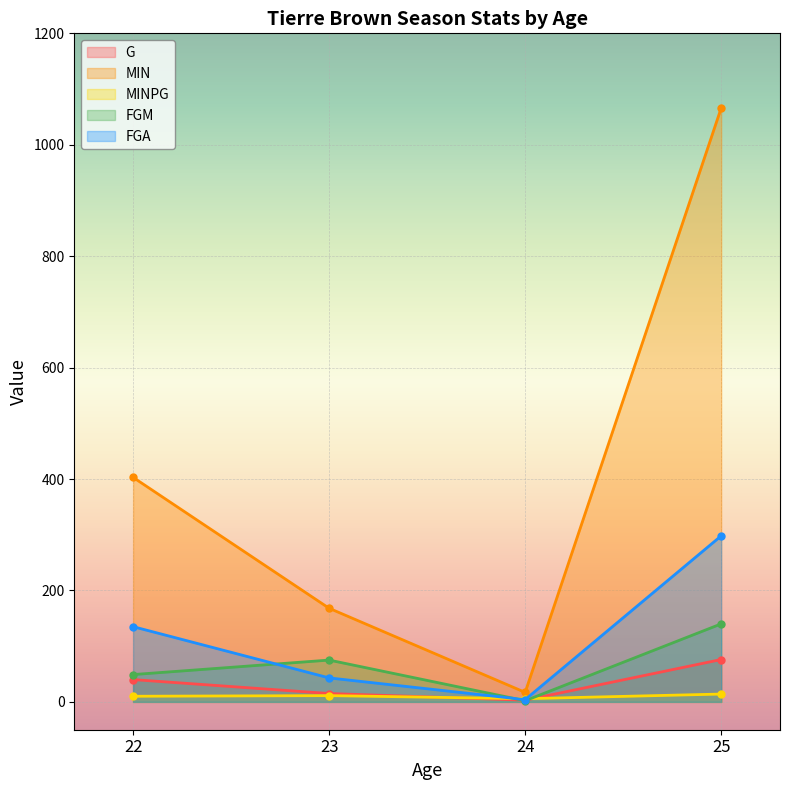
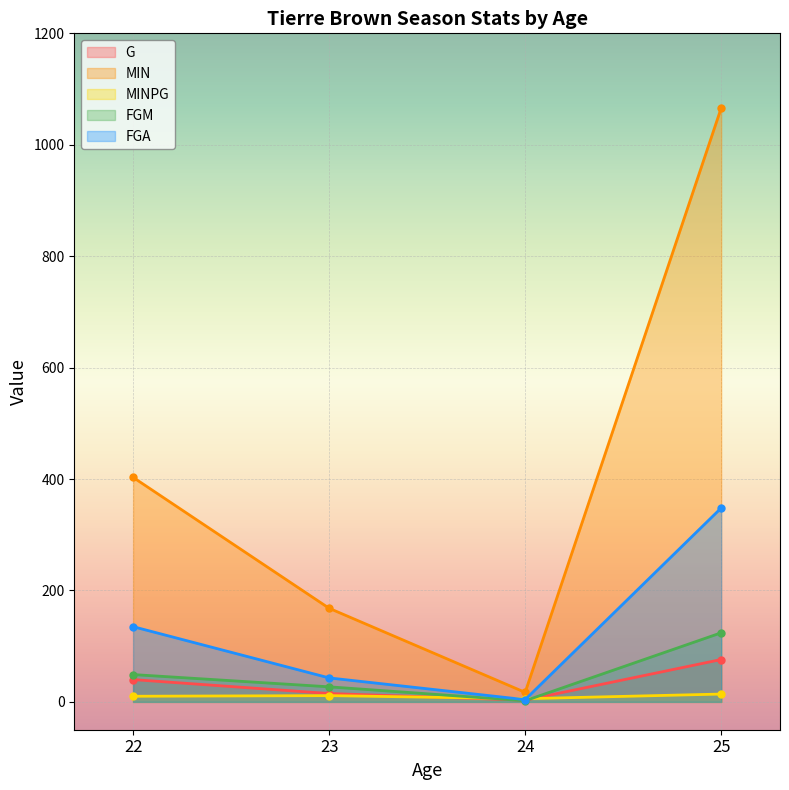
  {
    "FGM": {
      "22": 50,
-     "23": 80,
-     "25": 140
+     "23": 30,
+     "25": 120
    },
    "FGA": {
      "22": 140,
      "23": 40,
-     "25": 300
+     "25": 350
    }
  }
